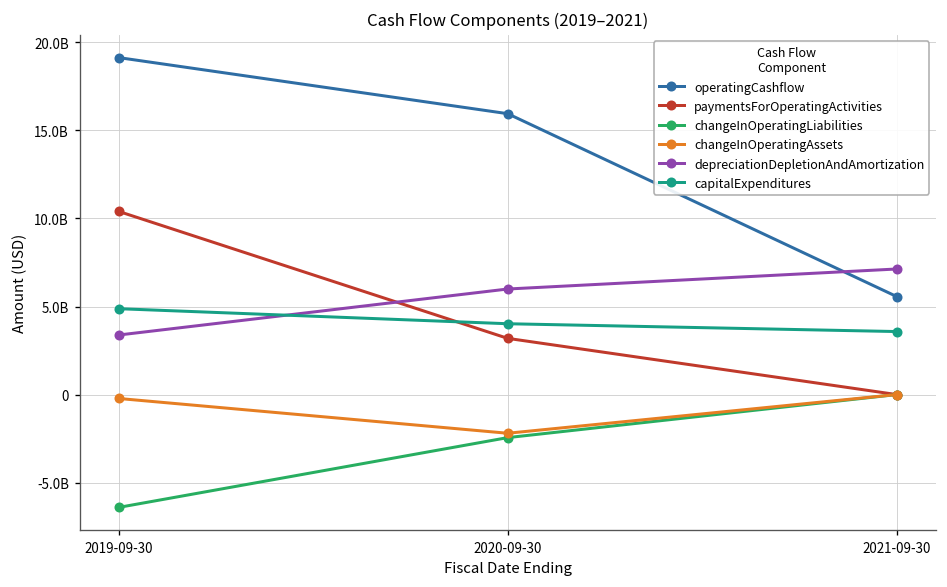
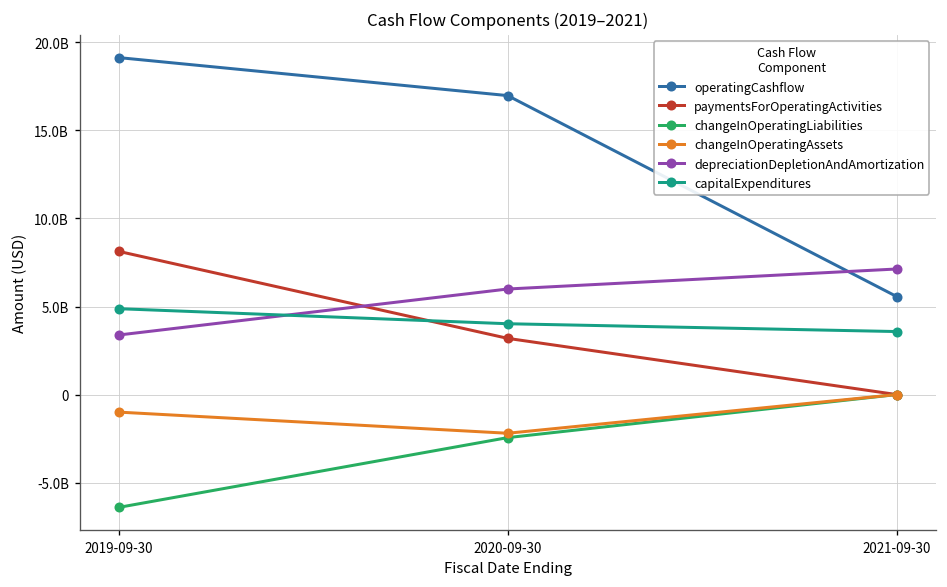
  {
    "operatingCashflow": {
      "2019-09-30": 19100000000,
-     "2020-09-30": 16000000000,
+     "2020-09-30": 17000000000,
      "2021-09-30": 5600000000
    },
    "paymentsForOperatingActivities": {
-     "2019-09-30": 10400000000,
+     "2019-09-30": 8100000000,
      "2020-09-30": 3200000000
    },
    "changeInOperatingAssets": {
-     "2019-09-30": -200000000,
+     "2019-09-30": -1000000000,
      "2020-09-30": -2200000000
    },
    "depreciationDepletionAndAmortization": {
      "2019-09-30": 3400000000,
      "2020-09-30": 6000000000,
      "2021-09-30": 7100000000
    }
  }
